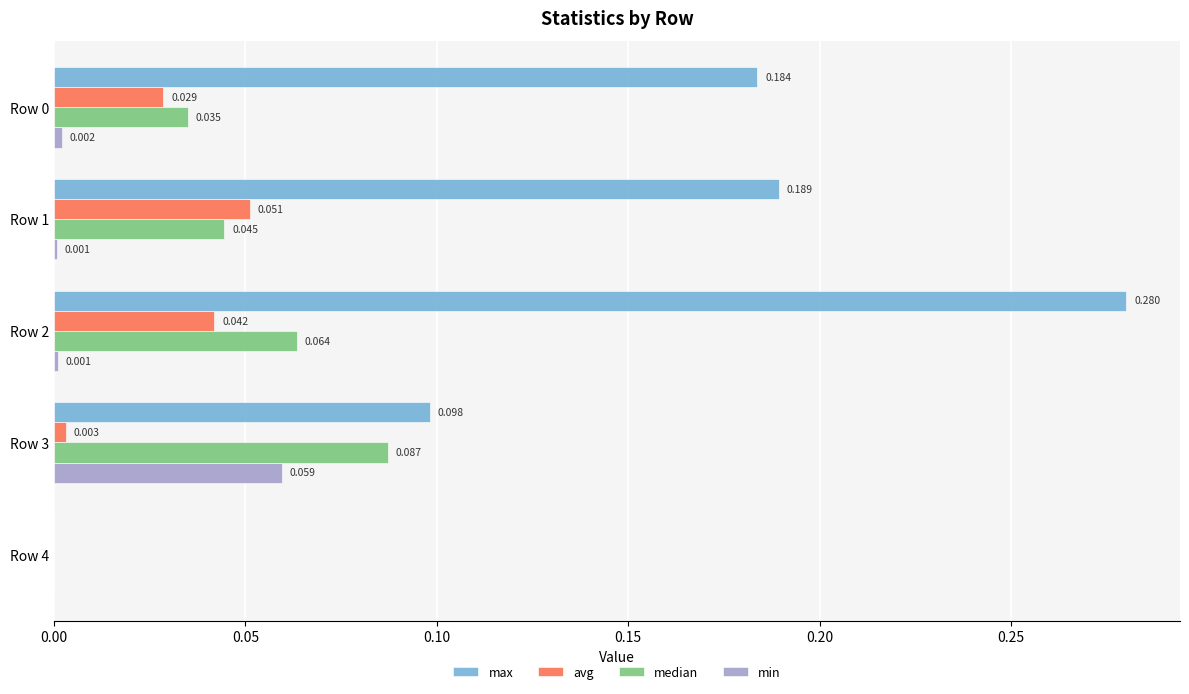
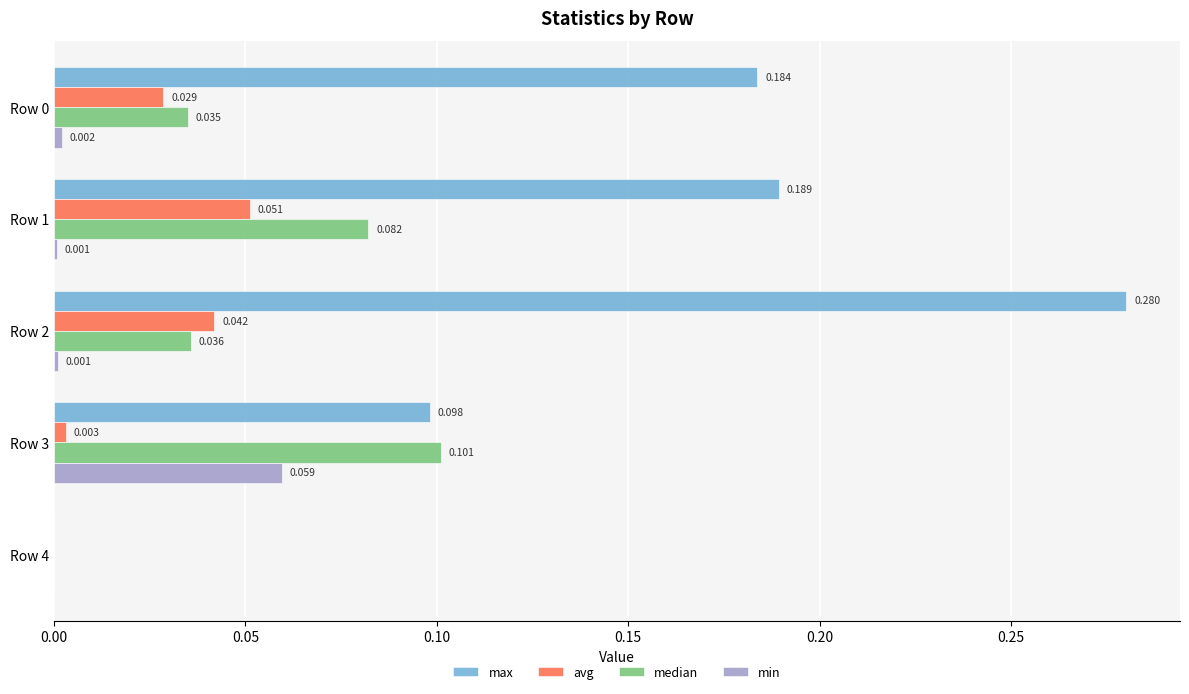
  {
    "avg": {
      "Row 0": 0.029,
      "Row 1": 0.051,
      "Row 2": 0.042,
      "Row 3": 0.003
    },
    "median": {
      "Row 0": 0.035,
-     "Row 1": 0.045,
-     "Row 2": 0.064,
-     "Row 3": 0.087
+     "Row 1": 0.082,
+     "Row 2": 0.036,
+     "Row 3": 0.101
    }
  }
